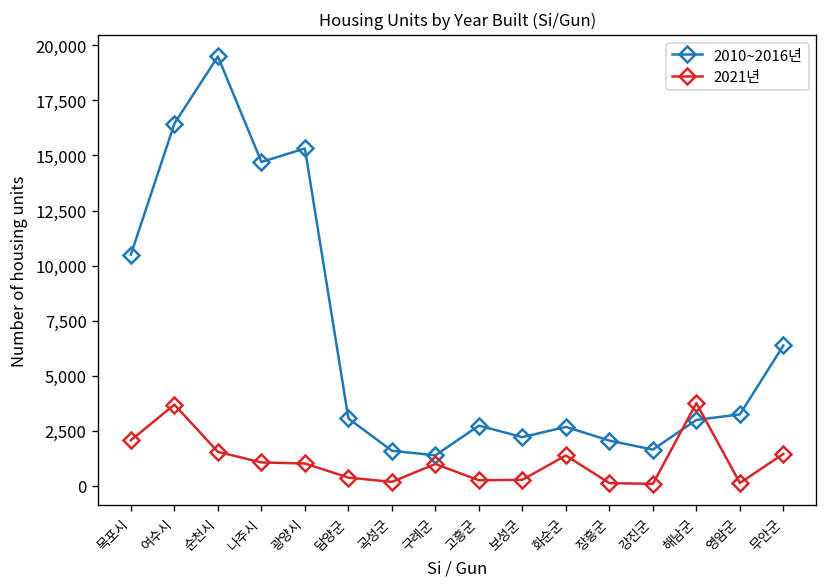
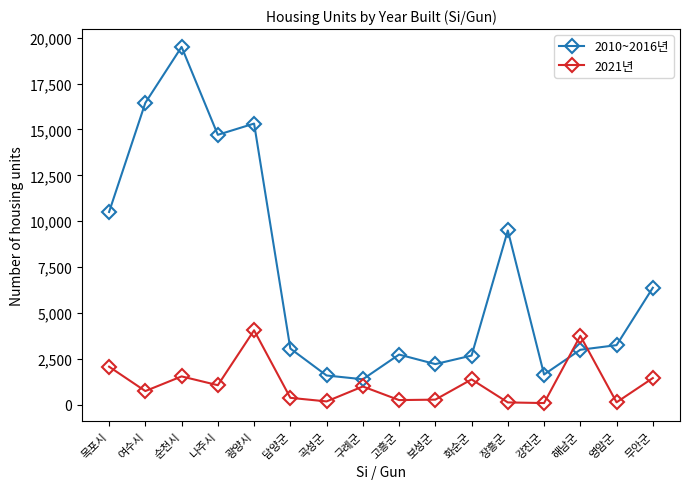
  {
    "2010~2016년": {
      "목포시": "10,500",
      "여수시": "16,400",
      "순천시": "19,500",
      "나주시": "14,700",
      "광양시": "15,300",
      "담양군": "3,100",
      "곡성군": "1,600",
      "구례군": "1,400",
      "고흥군": "2,700",
      "보성군": "2,200",
      "화순군": "2,700",
-     "장흥군": "2,100",
+     "장흥군": "9,500",
      "강진군": "1,600",
      "해남군": "3,000",
      "영암군": "3,200",
      "무안군": "6,400"
    },
    "2021년": {
      "목포시": "2,100",
-     "여수시": "3,700",
+     "여수시": "700",
      "순천시": "1,500",
      "나주시": "1,100",
-     "광양시": "1,000",
+     "광양시": "4,100",
      "담양군": "400",
      "곡성군": "200",
      "구례군": "1,000",
      "고흥군": "300",
      "보성군": "300",
      "화순군": "1,400",
      "장흥군": "100",
      "강진군": "100",
      "해남군": "3,800",
      "영암군": "100",
      "무안군": "1,500"
    }
  }
